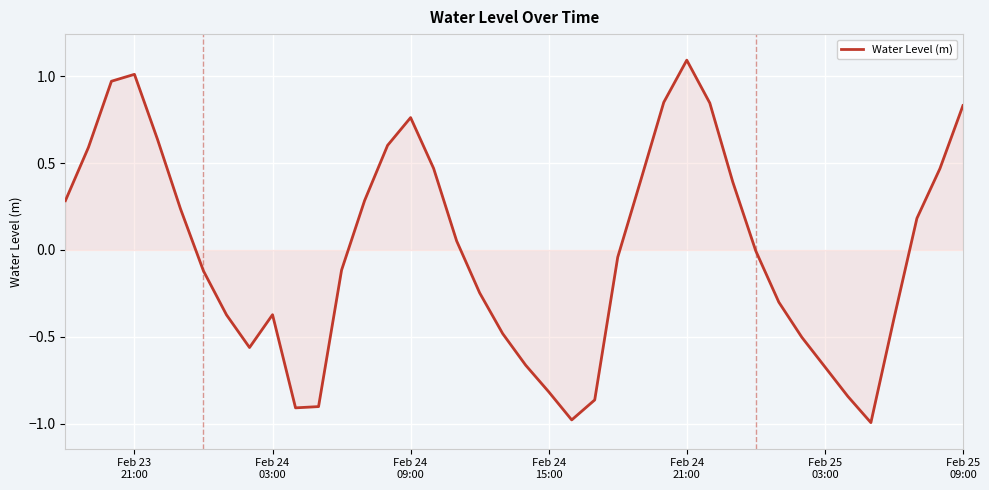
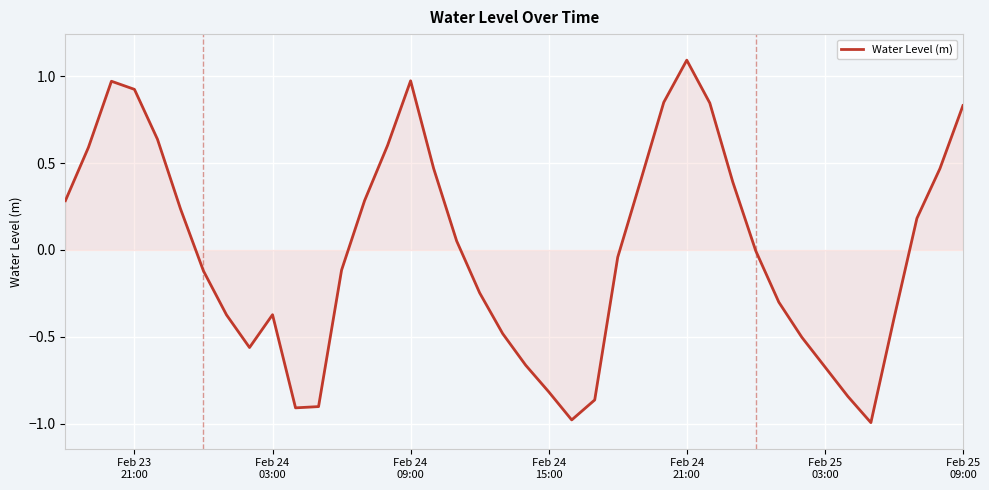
  {
    "Water Level (m)": {
-     "Feb 23 21:00": 1.01,
+     "Feb 23 21:00": 0.93,
      "Feb 24 03:00": -0.37,
-     "Feb 24 09:00": 0.76,
+     "Feb 24 09:00": 0.97,
      "Feb 24 15:00": -0.82,
      "Feb 25 03:00": -0.67
    }
  }
